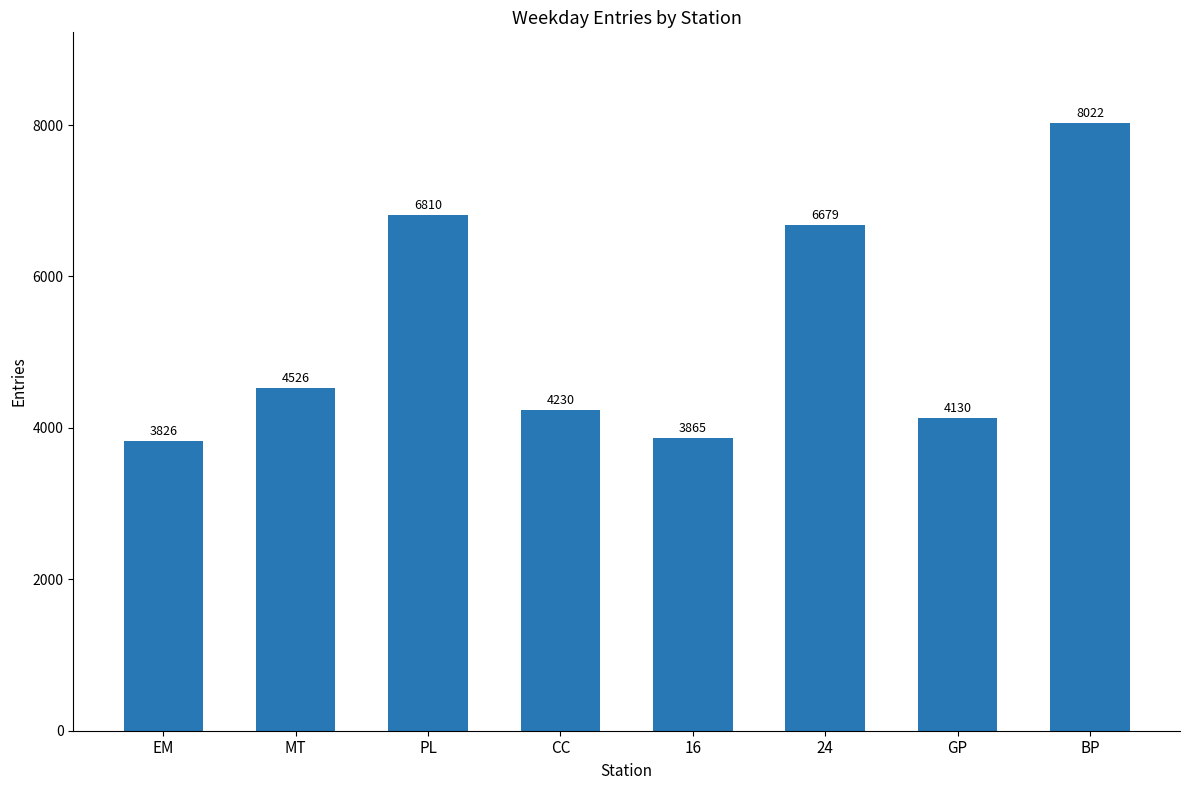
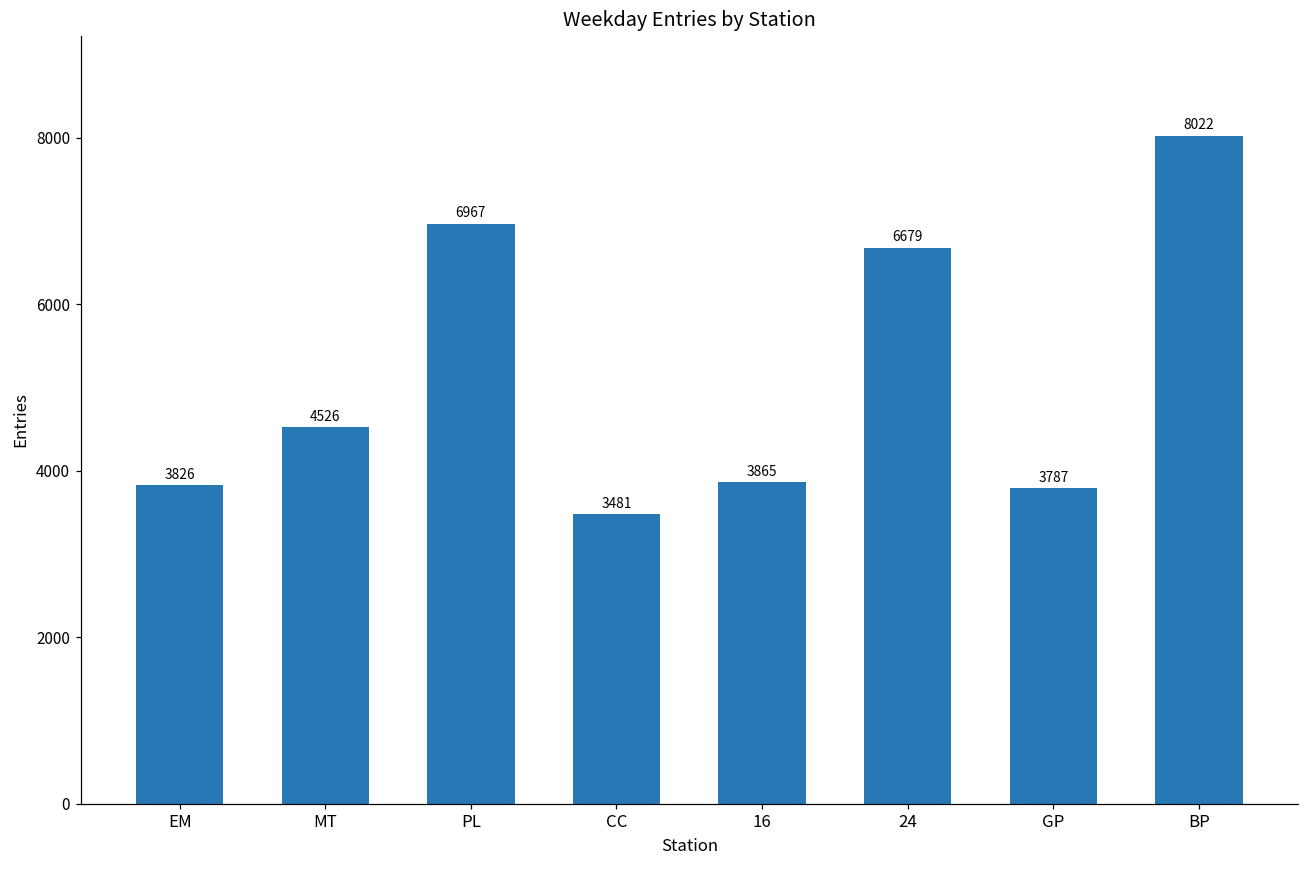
  {
    "EM": 3826,
    "MT": 4526,
-   "PL": 6810,
-   "CC": 4230,
+   "PL": 6967,
+   "CC": 3481,
    "16": 3865,
    "24": 6679,
-   "GP": 4130,
+   "GP": 3787,
    "BP": 8022
  }
